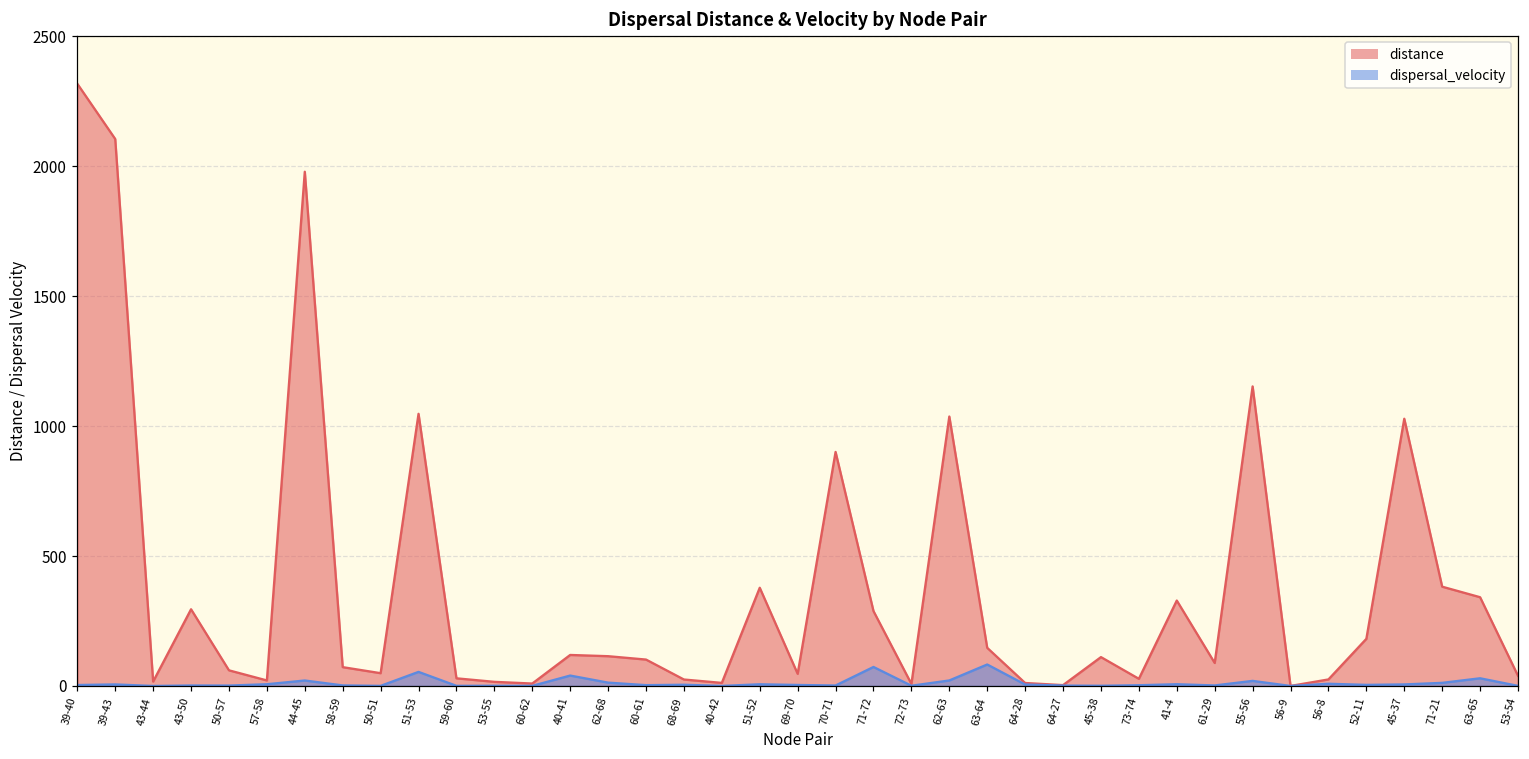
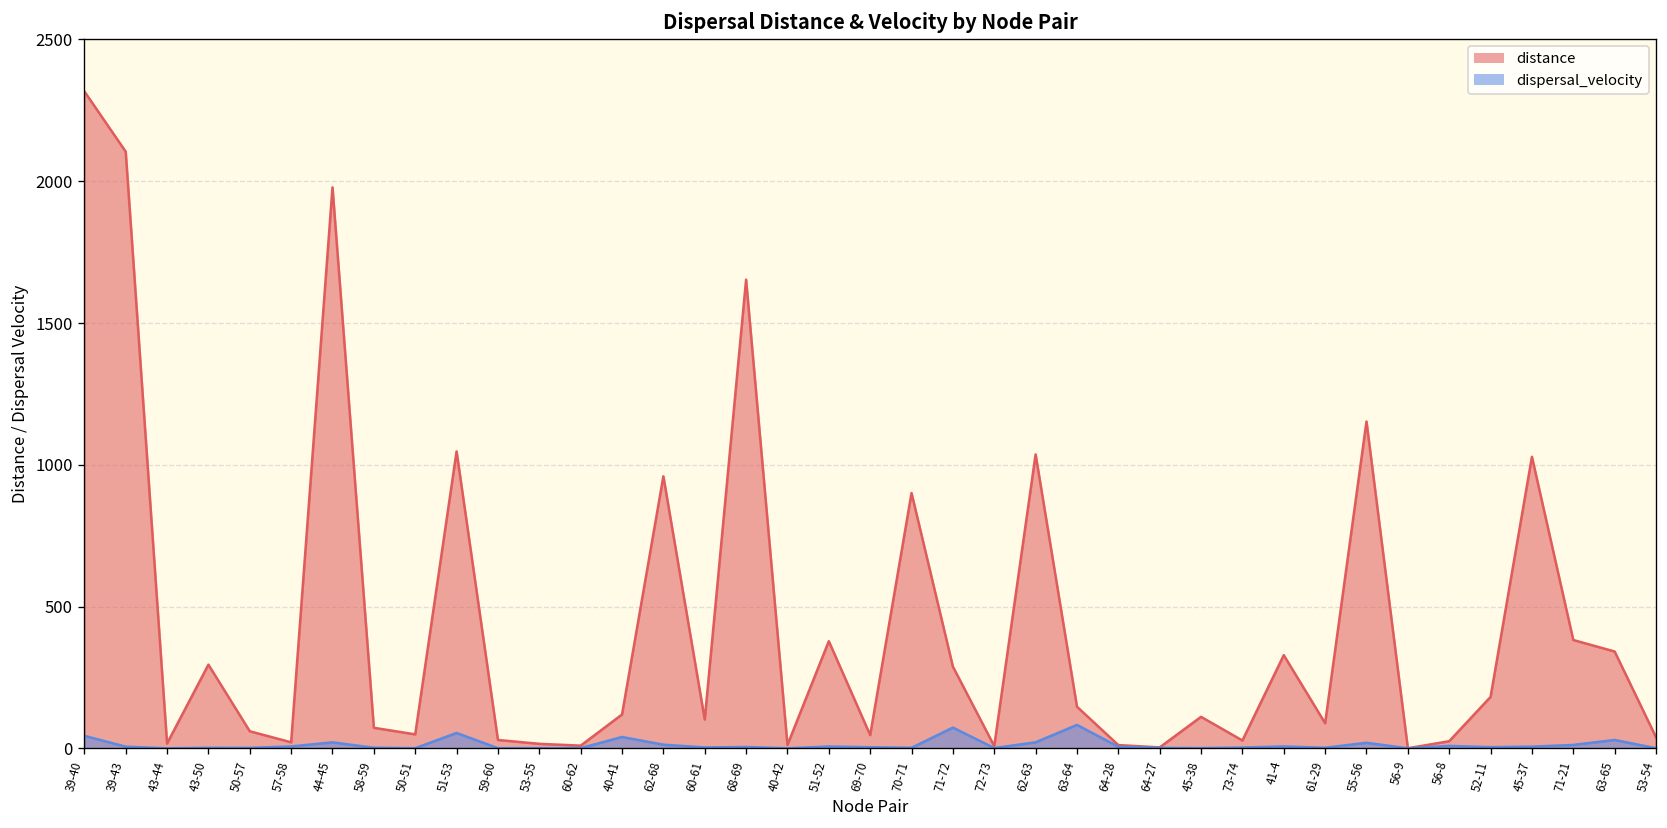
  {
    "distance": {
      "39-40": 2320,
      "39-43": 2100,
      "43-44": 20,
      "43-50": 300,
      "50-57": 60,
      "57-58": 20,
      "44-45": 1980,
      "58-59": 70,
      "50-51": 50,
      "51-53": 1050,
      "59-60": 30,
      "53-55": 20,
      "40-41": 120,
-     "62-68": 110,
+     "62-68": 960,
      "60-61": 100,
-     "68-69": 20,
+     "68-69": 1650,
      "40-42": 10,
      "51-52": 380,
      "69-70": 50,
      "70-71": 900,
      "71-72": 290,
      "62-63": 1040,
      "63-64": 150,
      "45-38": 110,
      "73-74": 30,
      "41-4": 330,
      "61-29": 90,
      "55-56": 1150,
      "56-8": 30,
      "52-11": 180,
      "45-37": 1030,
      "71-21": 380,
      "63-65": 340,
      "53-54": 40
    },
    "dispersal_velocity": {
-     "39-40": 0,
+     "39-40": 40,
      "39-43": 10,
      "43-44": 0,
      "43-50": 0,
      "50-57": 0,
      "57-58": 10,
      "44-45": 20,
      "58-59": 0,
      "50-51": 0,
      "51-53": 50,
      "59-60": 0,
      "53-55": 0,
      "40-41": 40,
      "62-68": 10,
      "60-61": 0,
      "68-69": 0,
      "40-42": 0,
      "51-52": 10,
      "69-70": 0,
      "70-71": 0,
      "71-72": 70,
      "62-63": 20,
      "63-64": 80,
      "45-38": 0,
      "73-74": 0,
      "41-4": 10,
      "61-29": 0,
      "55-56": 20,
      "56-8": 10,
      "52-11": 0,
      "45-37": 10,
      "71-21": 10,
      "63-65": 30,
      "53-54": 0
    }
  }
